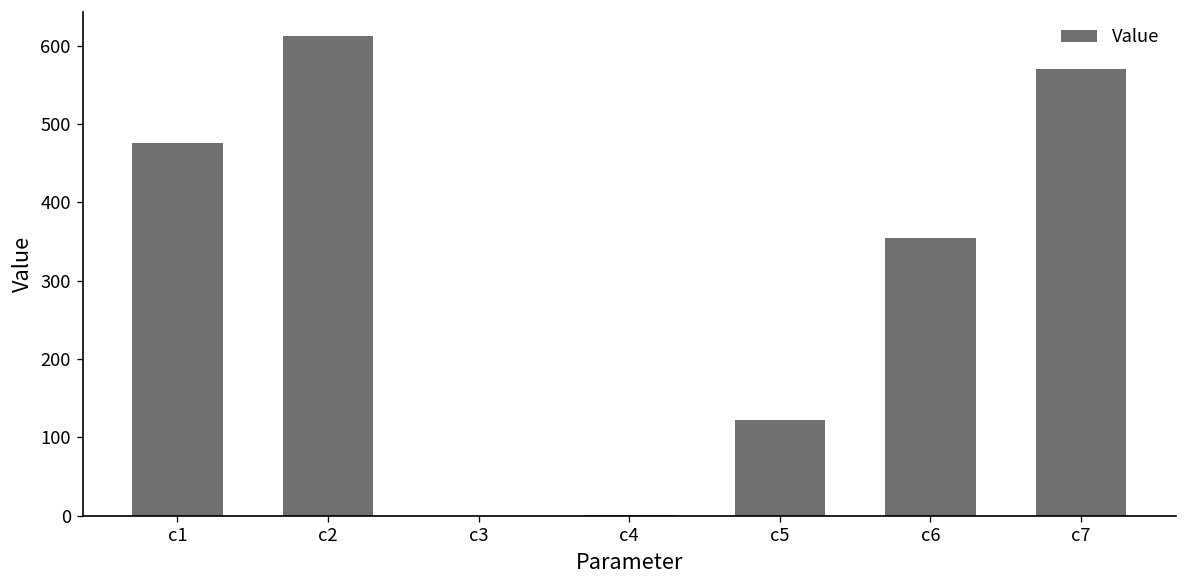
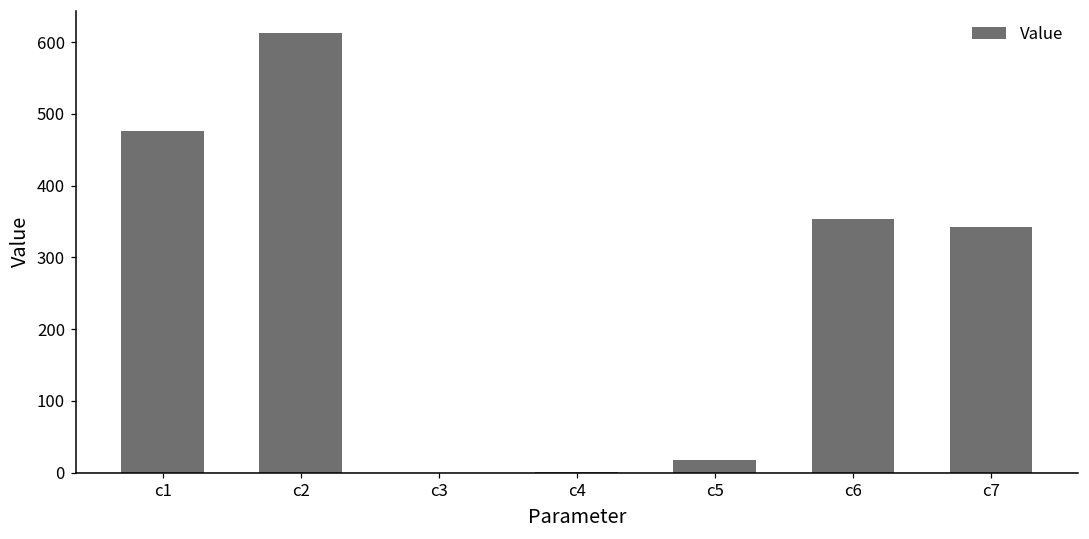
  {
    "c1": 480,
    "c2": 610,
-   "c5": 120,
+   "c5": 20,
    "c6": 350,
-   "c7": 570
+   "c7": 340
  }
